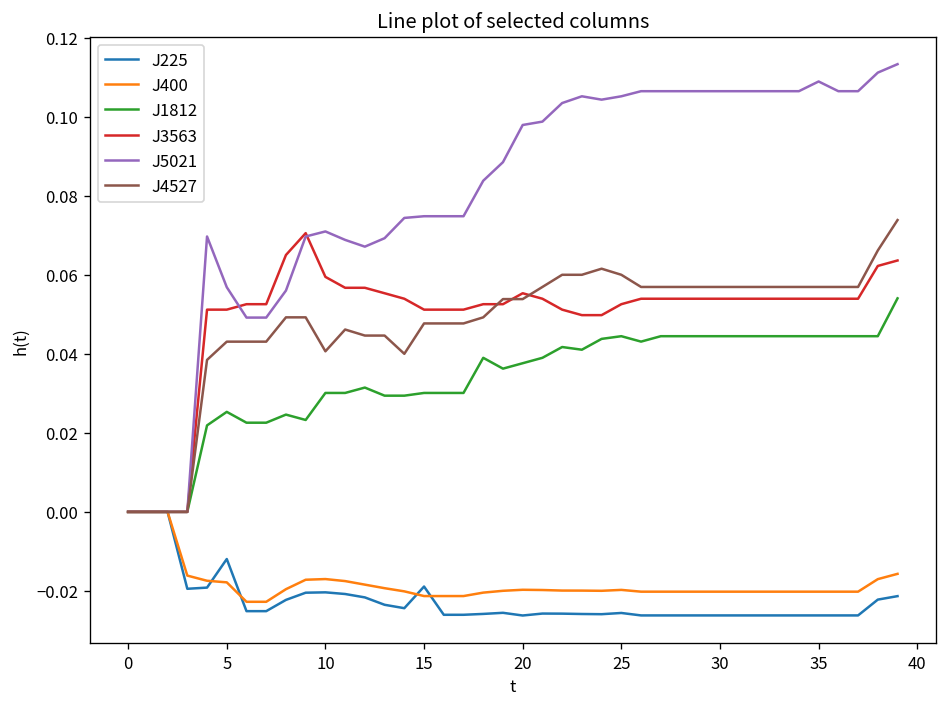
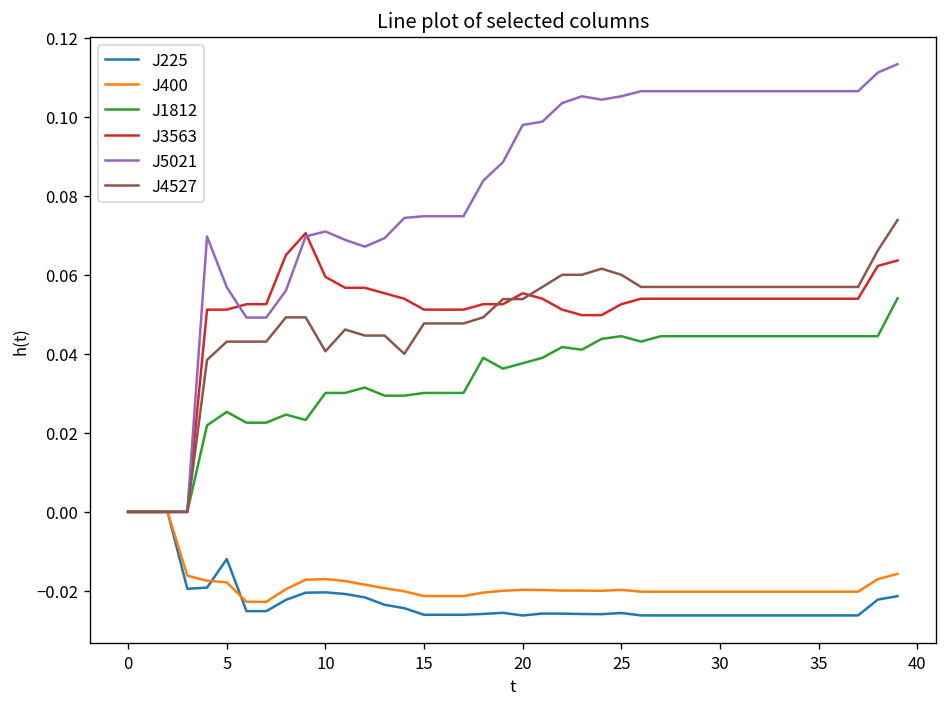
  {
    "J225": {
      "5": -0.012,
      "10": -0.020,
-     "15": -0.019,
+     "15": -0.026,
      "20": -0.026,
      "25": -0.026,
      "30": -0.026,
      "35": -0.026
    },
    "J400": {
      "5": -0.018,
      "10": -0.017,
      "15": -0.021,
      "20": -0.020,
      "25": -0.020,
      "30": -0.020,
      "35": -0.020
    },
    "J1812": {
      "5": 0.025,
      "10": 0.030,
      "15": 0.030,
      "20": 0.038,
      "25": 0.044,
      "30": 0.044,
      "35": 0.044
    },
    "J3563": {
      "5": 0.051,
      "10": 0.059,
      "15": 0.051,
      "20": 0.055,
      "25": 0.053,
      "30": 0.054,
      "35": 0.054
    },
    "J5021": {
      "5": 0.057,
      "10": 0.071,
      "15": 0.075,
      "20": 0.098,
      "25": 0.105,
      "30": 0.106,
-     "35": 0.109
+     "35": 0.106
    },
    "J4527": {
      "5": 0.043,
      "10": 0.041,
      "15": 0.048,
      "20": 0.054,
      "25": 0.060,
      "30": 0.057,
      "35": 0.057
    }
  }
